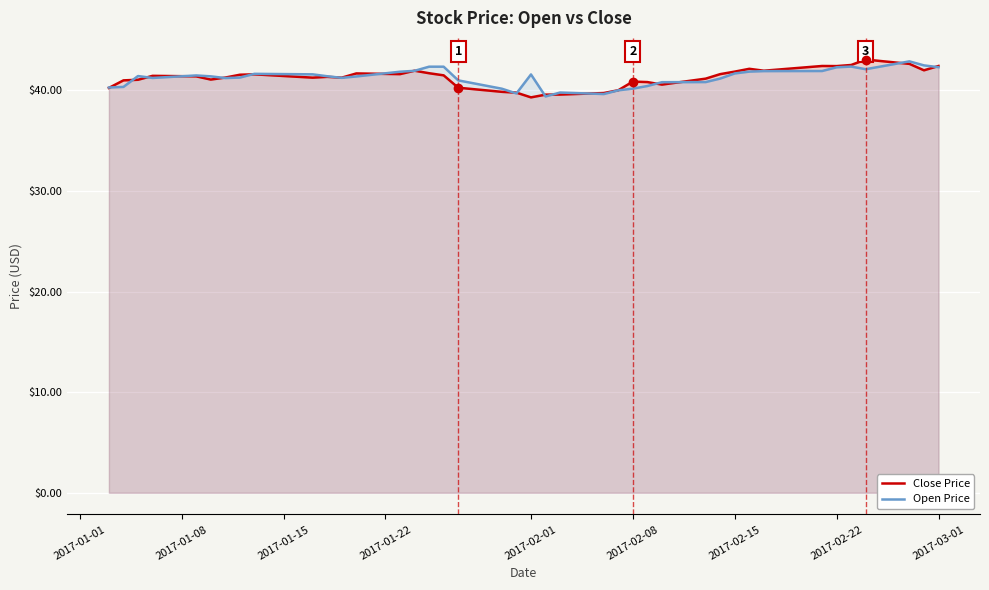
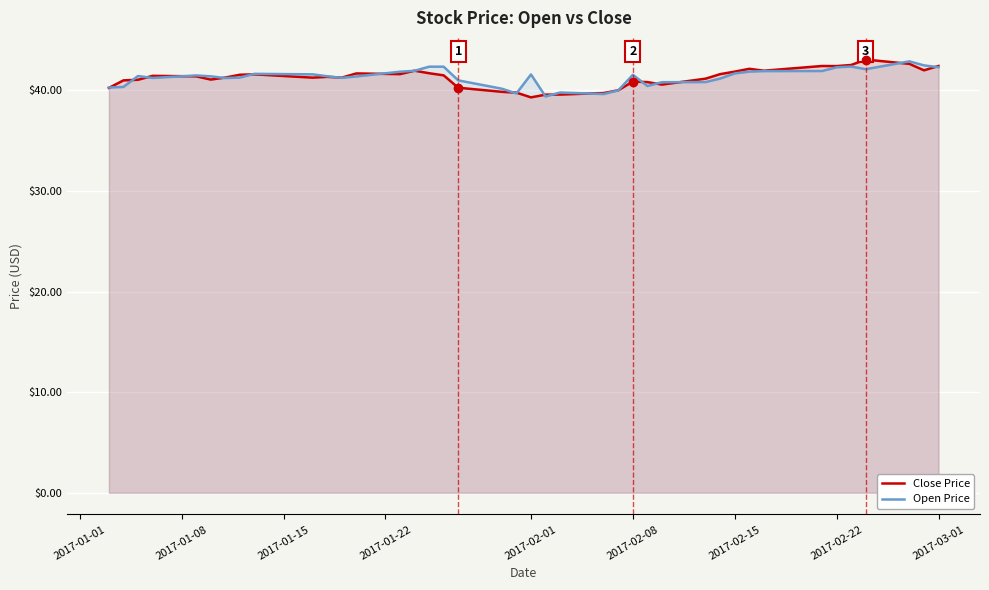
  {
    "Open Price": {
      "2017-02-01": "$41.6",
-     "2017-02-08": "$40.2"
+     "2017-02-08": "$41.6"
    }
  }
